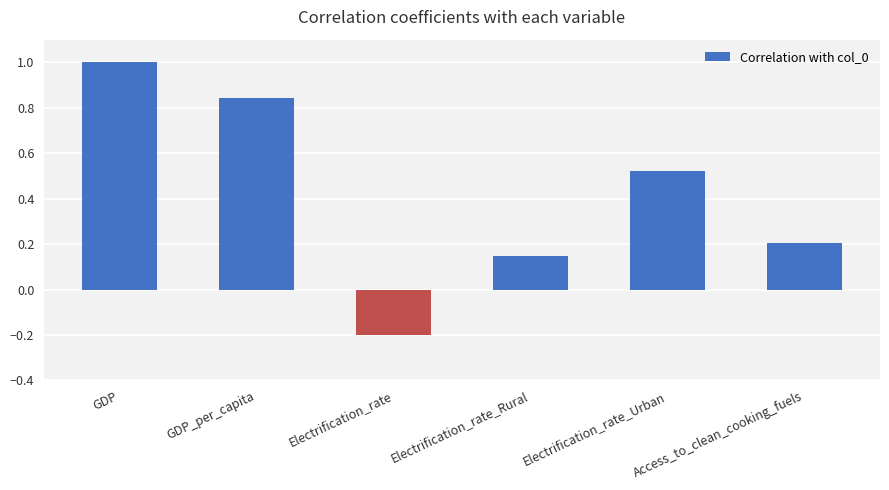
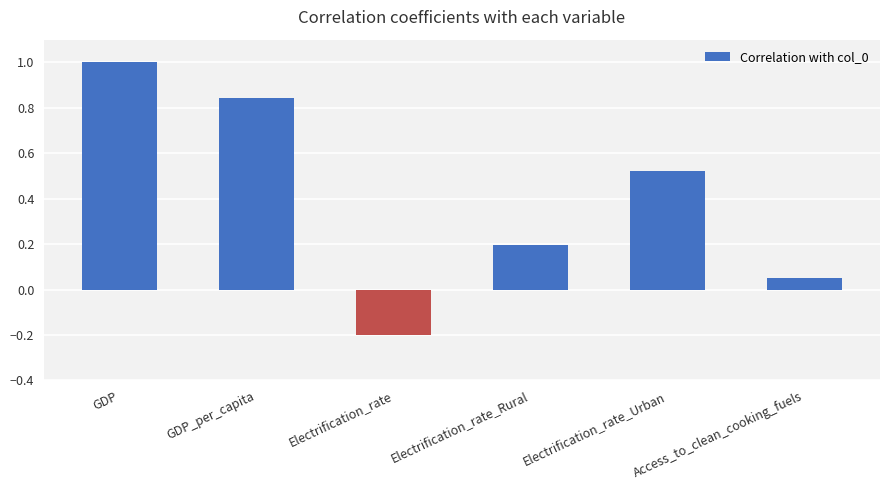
  {
    "GDP": 1.00,
    "GDP_per_capita": 0.84,
    "Electrification_rate": -0.20,
-   "Electrification_rate_Rural": 0.15,
+   "Electrification_rate_Rural": 0.20,
    "Electrification_rate_Urban": 0.52,
-   "Access_to_clean_cooking_fuels": 0.20
+   "Access_to_clean_cooking_fuels": 0.05
  }
